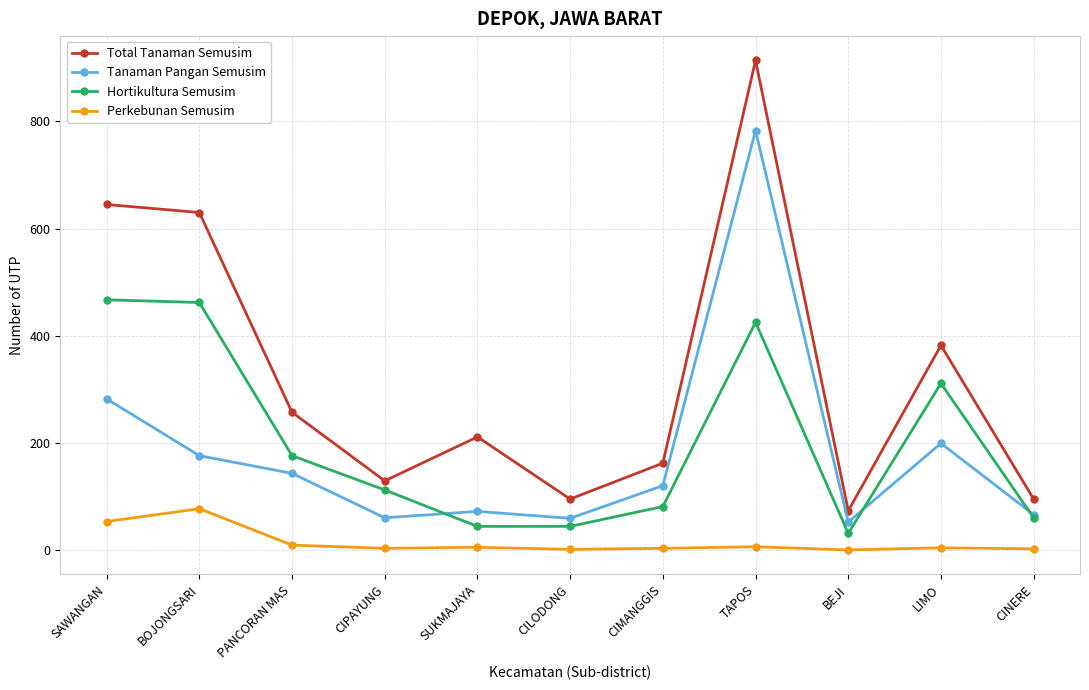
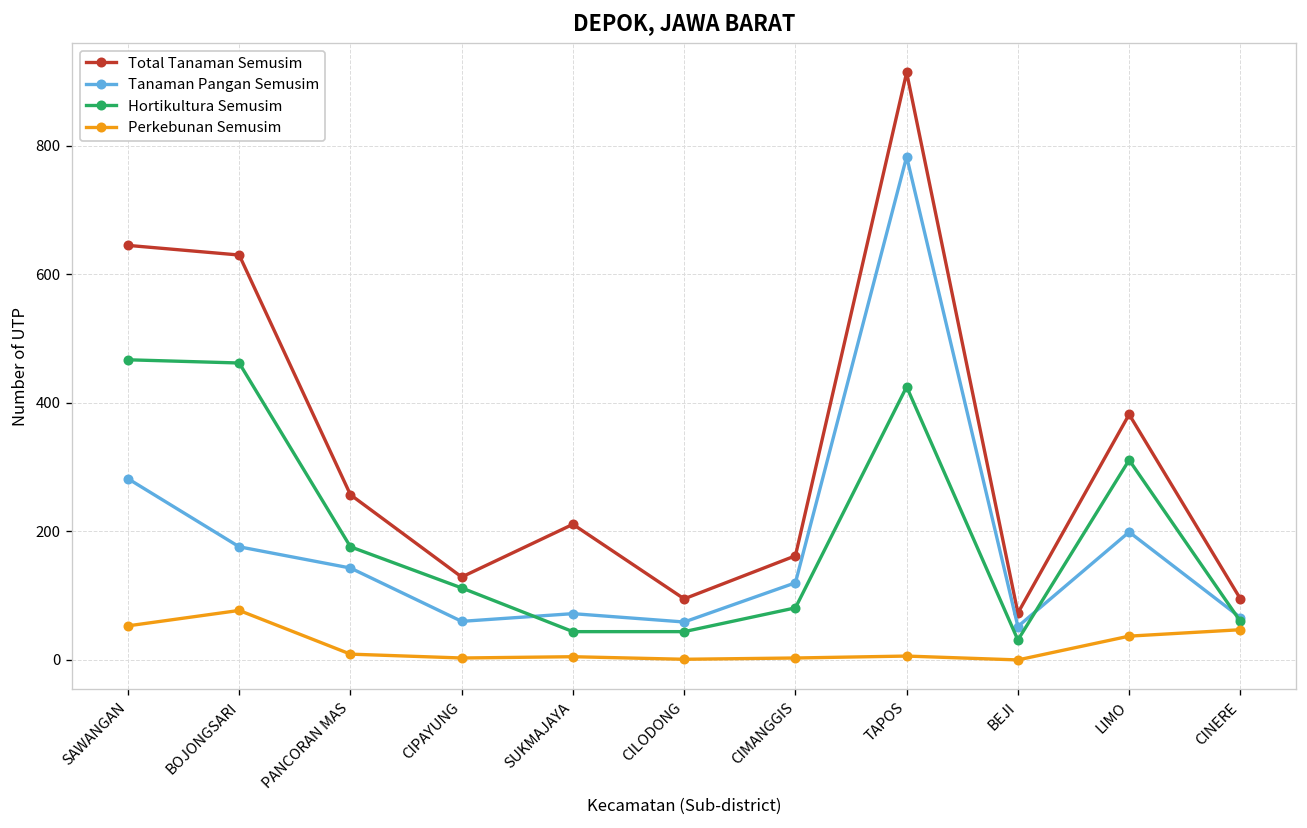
  {
    "Total Tanaman Semusim": {
      "SAWANGAN": 650,
      "BOJONGSARI": 630,
      "PANCORAN MAS": 260,
      "CIPAYUNG": 130,
      "SUKMAJAYA": 210,
      "CILODONG": 100,
      "CIMANGGIS": 160,
      "TAPOS": 910,
      "BEJI": 70,
      "LIMO": 380,
      "CINERE": 100
    },
    "Tanaman Pangan Semusim": {
      "SAWANGAN": 280,
      "BOJONGSARI": 180,
      "PANCORAN MAS": 140,
      "CIPAYUNG": 60,
      "SUKMAJAYA": 70,
      "CILODONG": 60,
      "CIMANGGIS": 120,
      "TAPOS": 780,
      "BEJI": 50,
      "LIMO": 200,
      "CINERE": 70
    },
    "Hortikultura Semusim": {
      "SAWANGAN": 470,
      "BOJONGSARI": 460,
      "PANCORAN MAS": 180,
      "CIPAYUNG": 110,
      "SUKMAJAYA": 40,
      "CILODONG": 40,
      "CIMANGGIS": 80,
      "TAPOS": 430,
      "BEJI": 30,
      "LIMO": 310,
      "CINERE": 60
    },
    "Perkebunan Semusim": {
      "SAWANGAN": 50,
      "BOJONGSARI": 80,
      "PANCORAN MAS": 10,
      "CIPAYUNG": 0,
      "SUKMAJAYA": 10,
      "CILODONG": 0,
      "CIMANGGIS": 0,
      "TAPOS": 10,
      "BEJI": 0,
-     "LIMO": 0,
-     "CINERE": 0
+     "LIMO": 40,
+     "CINERE": 50
    }
  }
